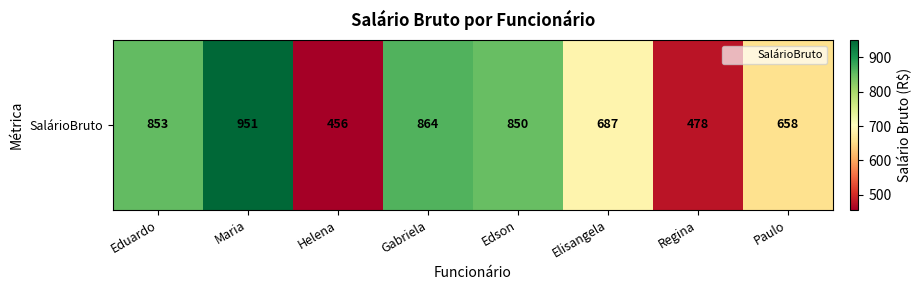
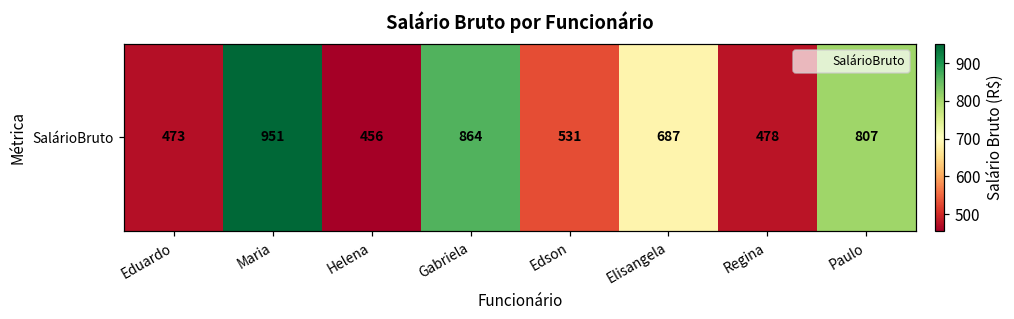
  {
    "SalárioBruto": {
-     "Eduardo": 853,
+     "Eduardo": 473,
      "Maria": 951,
      "Helena": 456,
      "Gabriela": 864,
-     "Edson": 850,
+     "Edson": 531,
      "Elisangela": 687,
      "Regina": 478,
-     "Paulo": 658
+     "Paulo": 807
    }
  }
